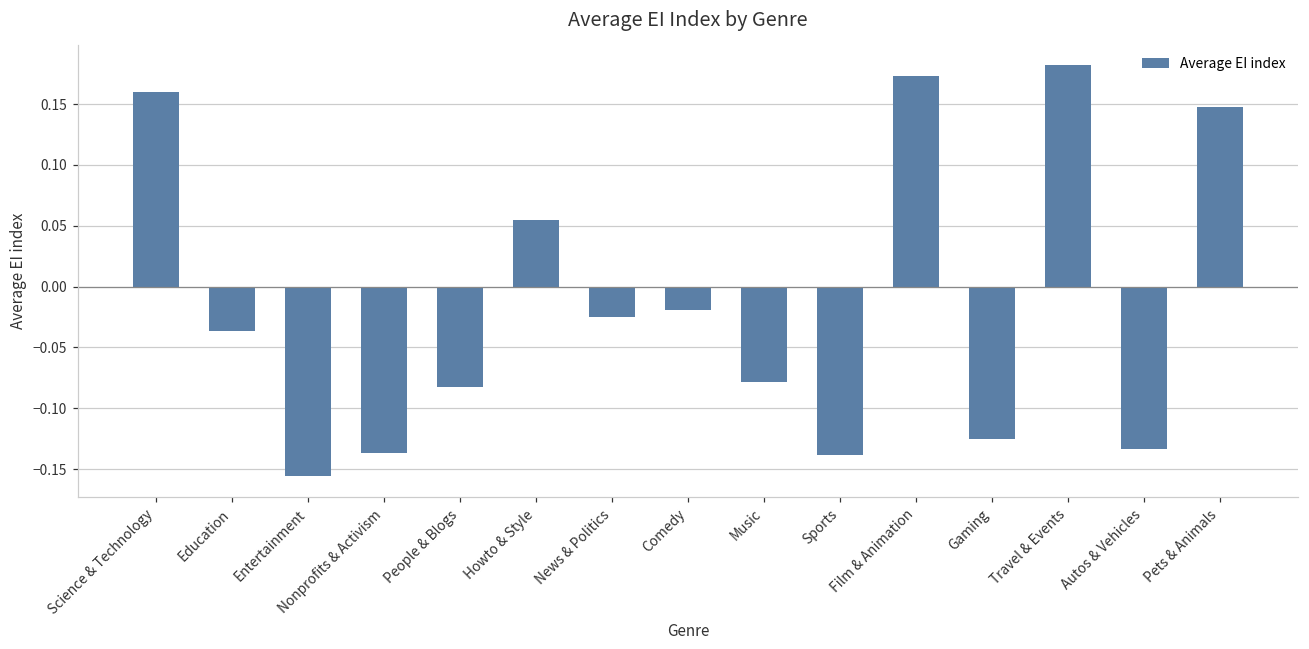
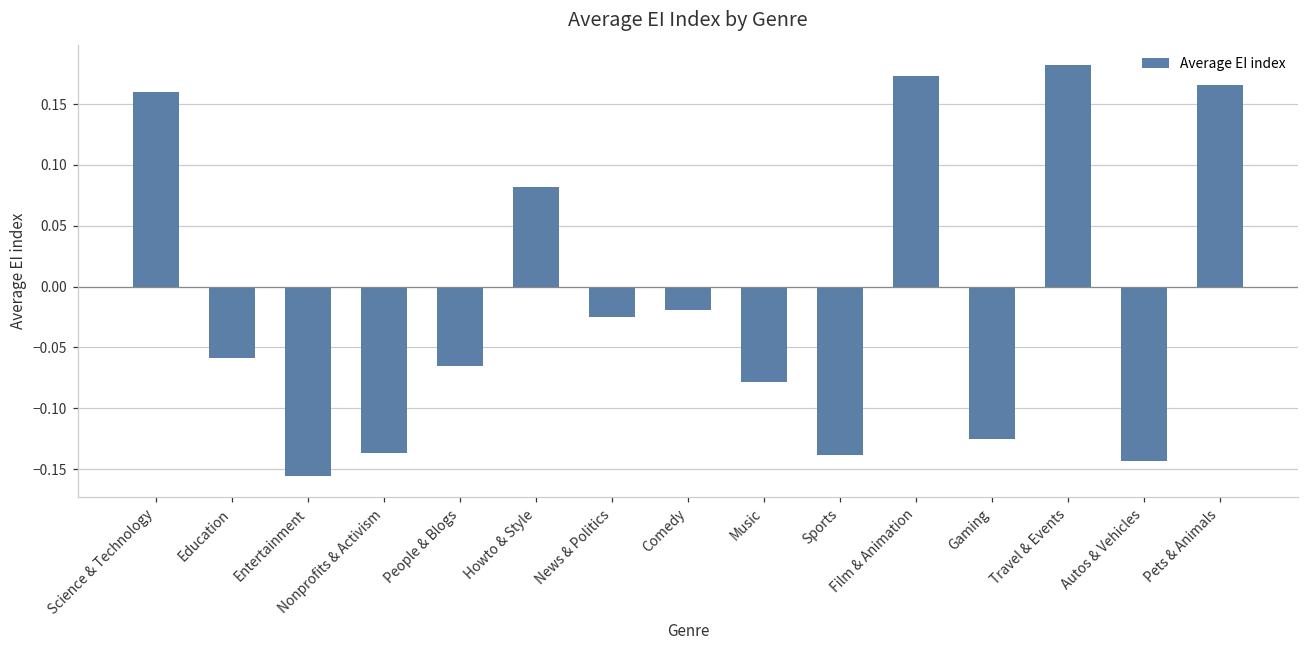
  {
    "Science & Technology": 0.160,
-   "Education": -0.037,
+   "Education": -0.058,
    "Entertainment": -0.156,
    "Nonprofits & Activism": -0.137,
-   "People & Blogs": -0.082,
-   "Howto & Style": 0.055,
+   "People & Blogs": -0.065,
+   "Howto & Style": 0.082,
    "News & Politics": -0.025,
    "Comedy": -0.019,
    "Music": -0.079,
    "Sports": -0.139,
    "Film & Animation": 0.173,
    "Gaming": -0.125,
    "Travel & Events": 0.182,
-   "Autos & Vehicles": -0.133,
-   "Pets & Animals": 0.148
+   "Autos & Vehicles": -0.143,
+   "Pets & Animals": 0.166
  }
